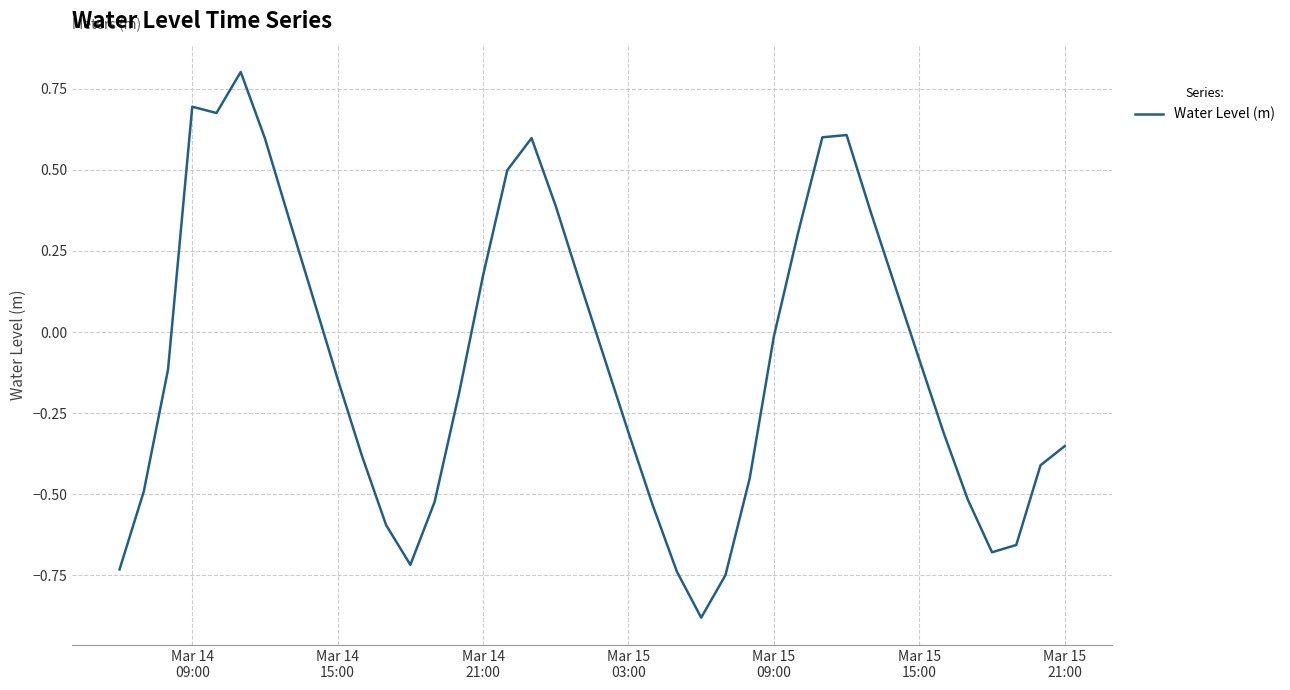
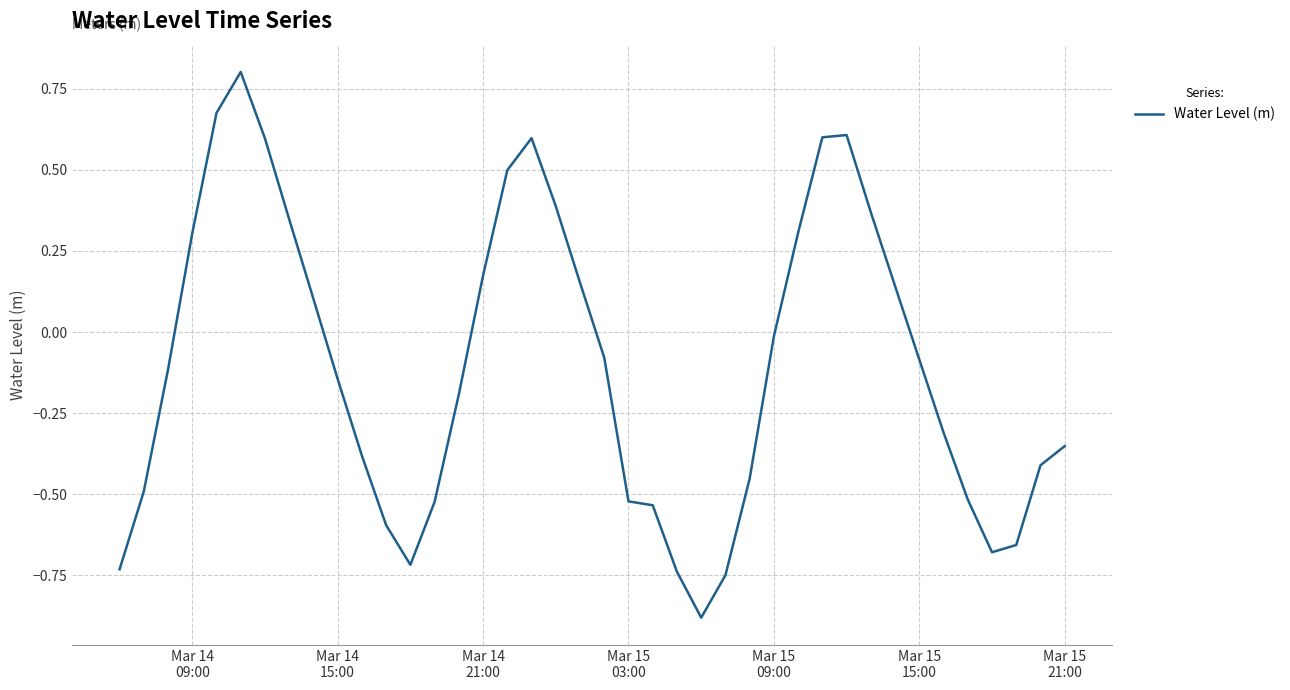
  {
-   "Mar 14 09:00": 0.69,
+   "Mar 14 09:00": 0.30,
    "Mar 14 15:00": -0.14,
    "Mar 14 21:00": 0.17,
-   "Mar 15 03:00": -0.31,
+   "Mar 15 03:00": -0.52,
    "Mar 15 09:00": -0.01,
    "Mar 15 15:00": -0.08,
    "Mar 15 21:00": -0.35
  }
